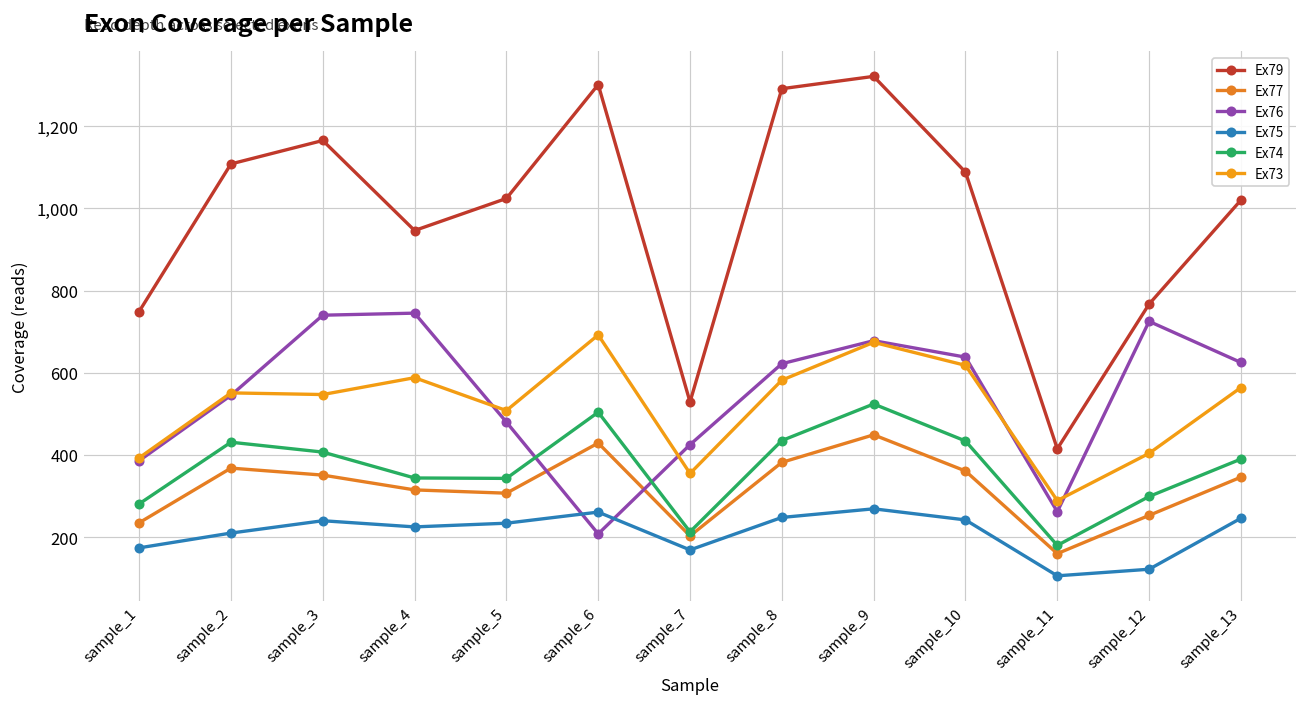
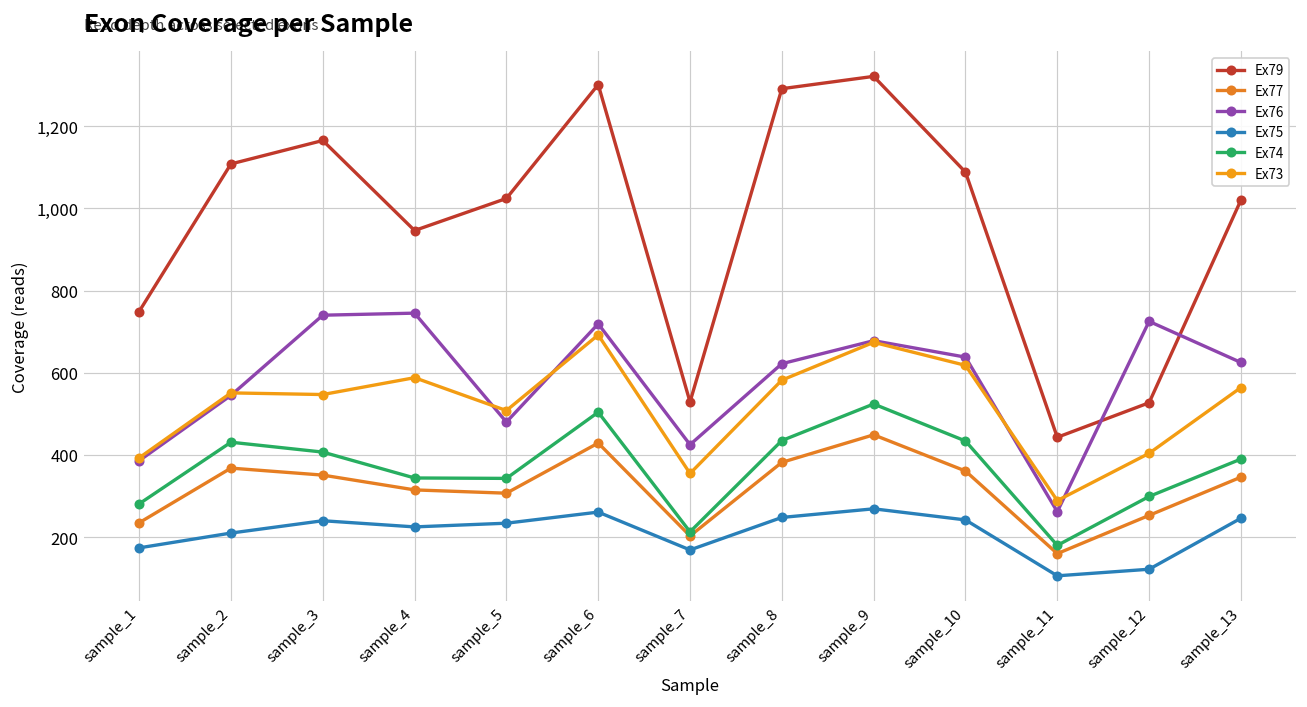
  {
    "Ex79": {
      "sample_1": "750",
      "sample_2": "1,110",
      "sample_3": "1,170",
      "sample_4": "950",
      "sample_5": "1,020",
      "sample_6": "1,300",
      "sample_7": "530",
      "sample_8": "1,290",
      "sample_9": "1,320",
      "sample_10": "1,090",
-     "sample_11": "420",
-     "sample_12": "770",
+     "sample_11": "440",
+     "sample_12": "530",
      "sample_13": "1,020"
    },
    "Ex76": {
      "sample_3": "740",
      "sample_4": "750",
      "sample_5": "480",
-     "sample_6": "210",
+     "sample_6": "720",
      "sample_7": "430",
      "sample_8": "620",
      "sample_10": "640",
      "sample_11": "260",
      "sample_12": "730",
      "sample_13": "630"
    },
    "Ex75": {
      "sample_1": "170",
      "sample_2": "210",
      "sample_3": "240",
      "sample_4": "230",
      "sample_5": "230",
      "sample_6": "260",
      "sample_7": "170",
      "sample_8": "250",
      "sample_9": "270",
      "sample_10": "240",
      "sample_11": "110",
      "sample_12": "120",
      "sample_13": "250"
    },
    "Ex74": {
      "sample_1": "280",
      "sample_2": "430",
      "sample_3": "410",
      "sample_4": "340",
      "sample_5": "340",
      "sample_6": "500",
      "sample_7": "210",
      "sample_8": "440",
      "sample_9": "520",
      "sample_10": "430",
      "sample_11": "180",
      "sample_12": "300",
      "sample_13": "390"
    }
  }
